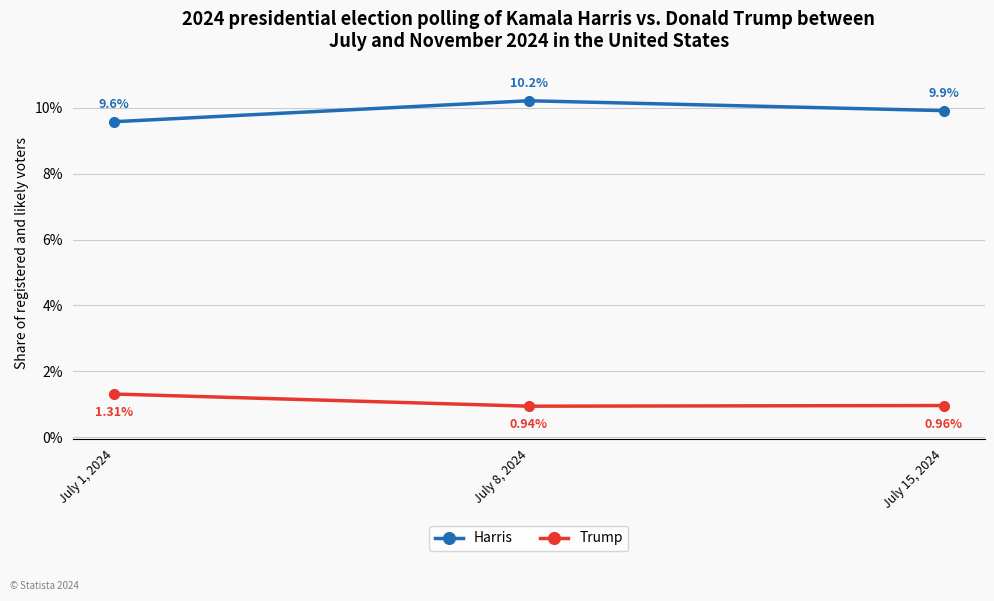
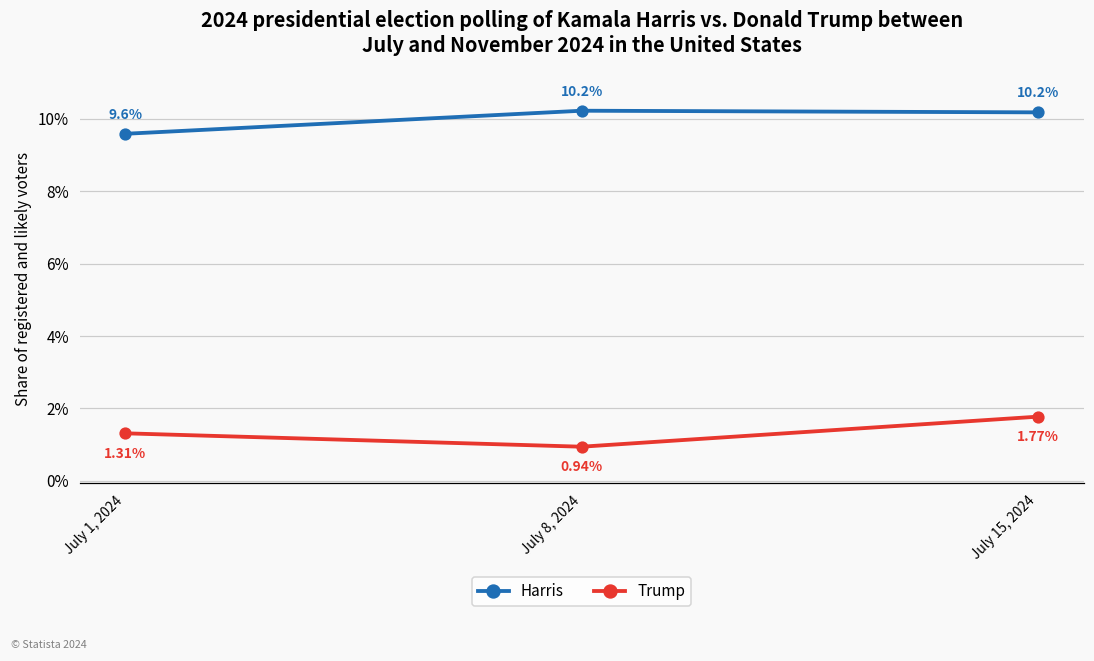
  {
    "Harris": {
      "July 1, 2024": "9.6%",
      "July 8, 2024": "10.2%",
-     "July 15, 2024": "9.9%"
+     "July 15, 2024": "10.2%"
    },
    "Trump": {
      "July 1, 2024": "1.31%",
      "July 8, 2024": "0.94%",
-     "July 15, 2024": "0.96%"
+     "July 15, 2024": "1.77%"
    }
  }
